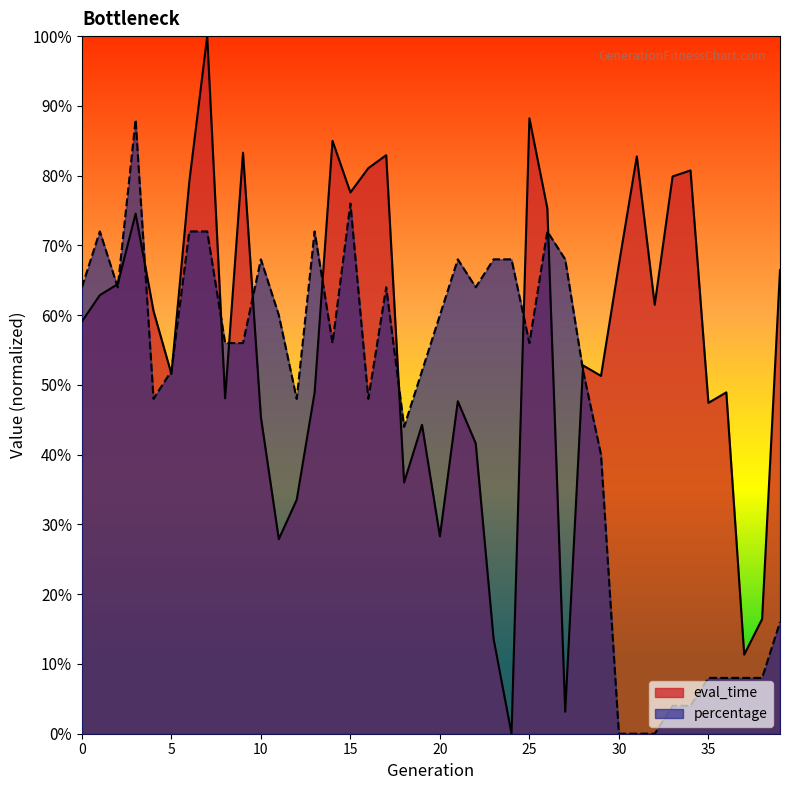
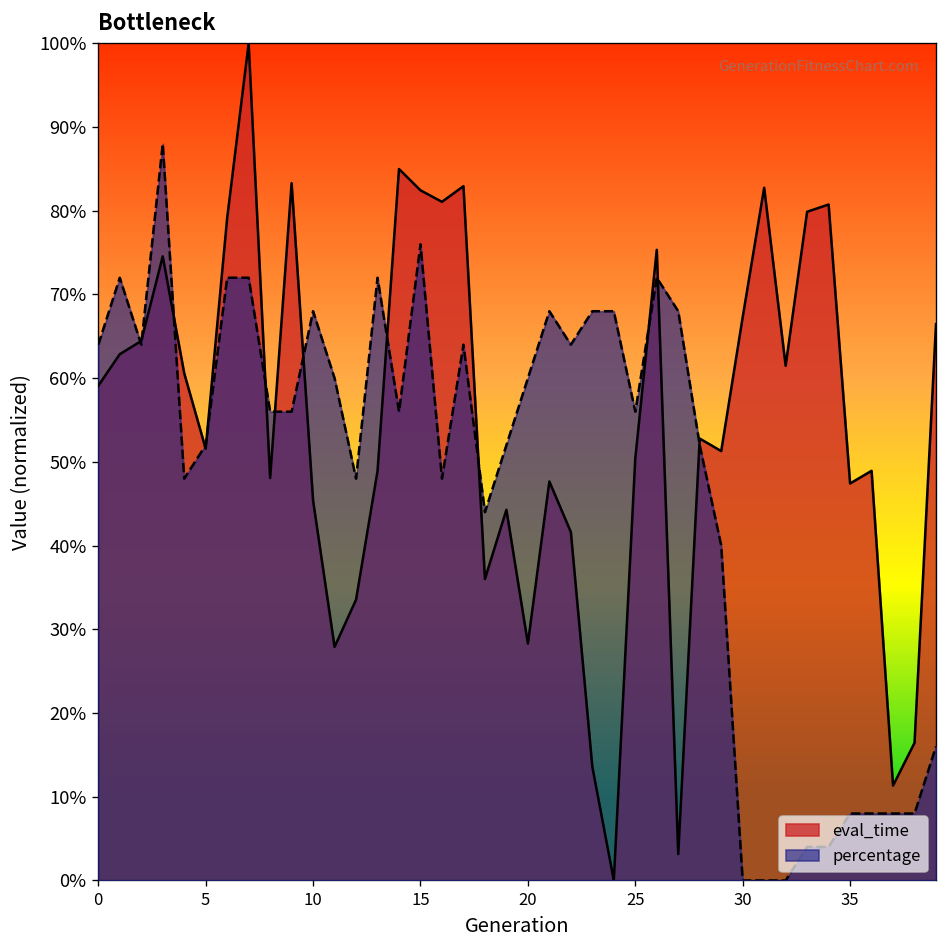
  {
    "eval_time": {
      "0": "59%",
      "5": "52%",
      "10": "45%",
-     "15": "78%",
+     "15": "82%",
      "20": "28%",
-     "25": "88%",
+     "25": "50%",
      "30": "67%",
      "35": "47%"
    },
    "percentage": {
      "0": "64%",
      "5": "52%",
      "10": "68%",
      "15": "76%",
      "20": "60%",
      "25": "56%",
      "30": "0%",
      "35": "8%"
    }
  }
